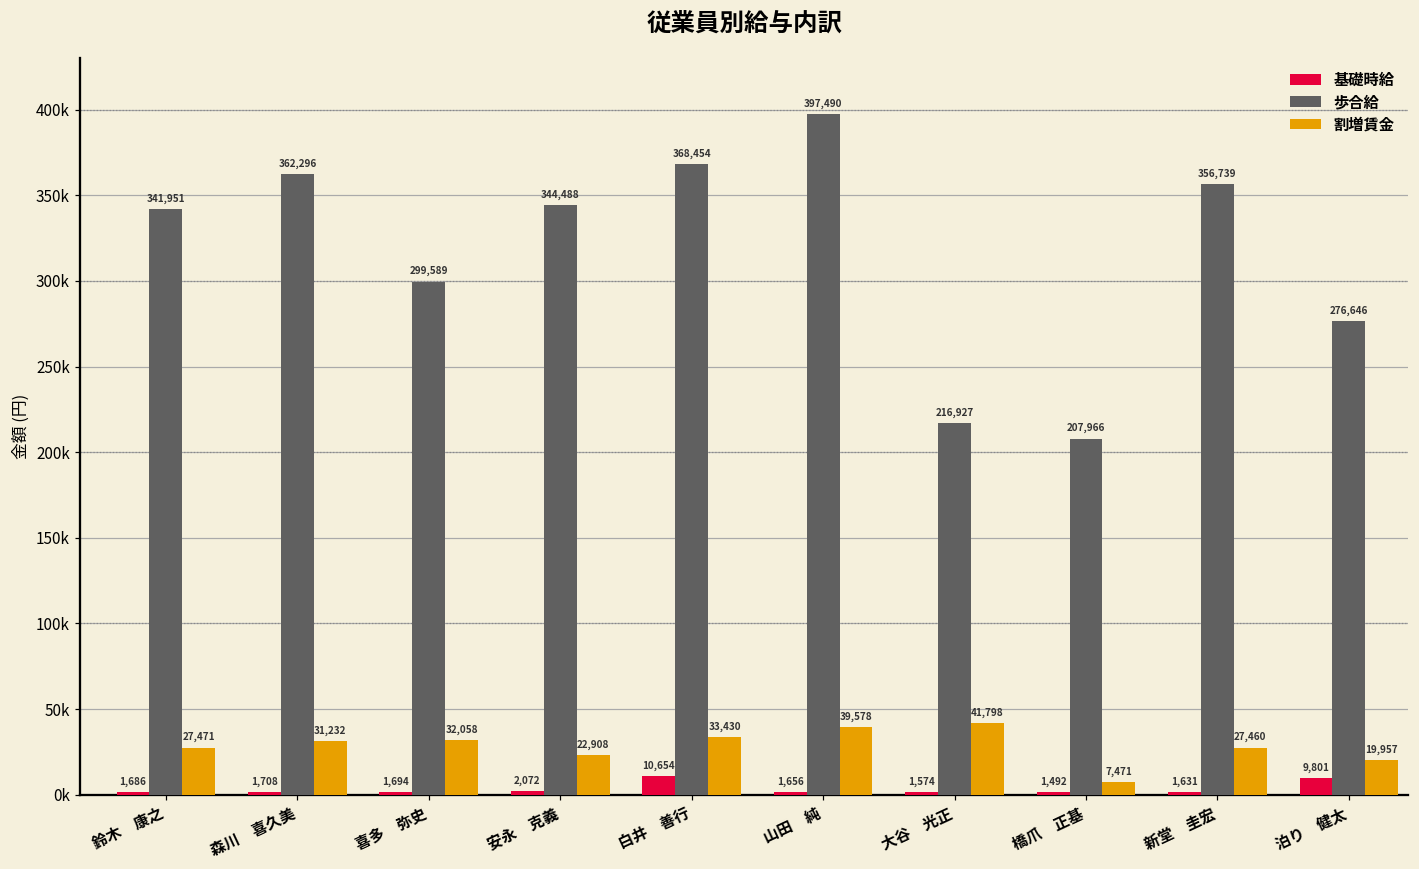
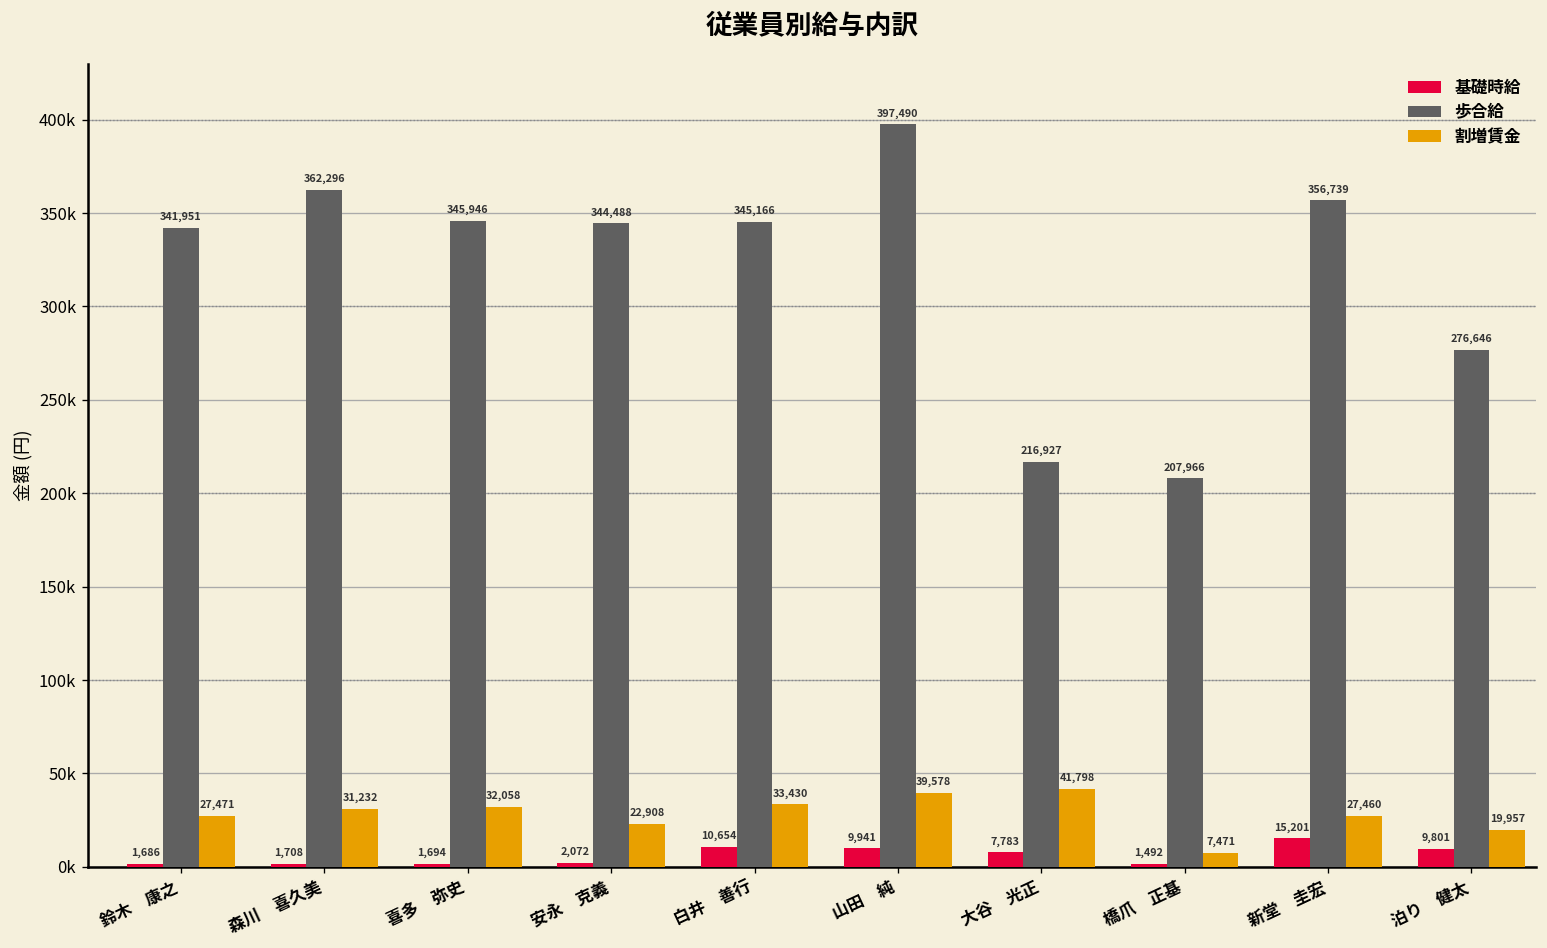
  {
    "基礎時給": {
      "鈴木 康之": "1,686",
      "森川 喜久美": "1,708",
      "喜多 弥史": "1,694",
      "安永 克義": "2,072",
      "白井 善行": "10,654",
-     "山田 純": "1,656",
-     "大谷 光正": "1,574",
+     "山田 純": "9,941",
+     "大谷 光正": "7,783",
      "橋爪 正基": "1,492",
-     "新堂 圭宏": "1,631",
+     "新堂 圭宏": "15,201",
      "泊り 健太": "9,801"
    },
    "歩合給": {
      "鈴木 康之": "341,951",
      "森川 喜久美": "362,296",
-     "喜多 弥史": "299,589",
+     "喜多 弥史": "345,946",
      "安永 克義": "344,488",
-     "白井 善行": "368,454",
+     "白井 善行": "345,166",
      "山田 純": "397,490",
      "大谷 光正": "216,927",
      "橋爪 正基": "207,966",
      "新堂 圭宏": "356,739",
      "泊り 健太": "276,646"
    },
    "割増賃金": {
      "鈴木 康之": "27,471",
      "森川 喜久美": "31,232",
      "喜多 弥史": "32,058",
      "安永 克義": "22,908",
      "白井 善行": "33,430",
      "山田 純": "39,578",
      "大谷 光正": "41,798",
      "橋爪 正基": "7,471",
      "新堂 圭宏": "27,460",
      "泊り 健太": "19,957"
    }
  }
